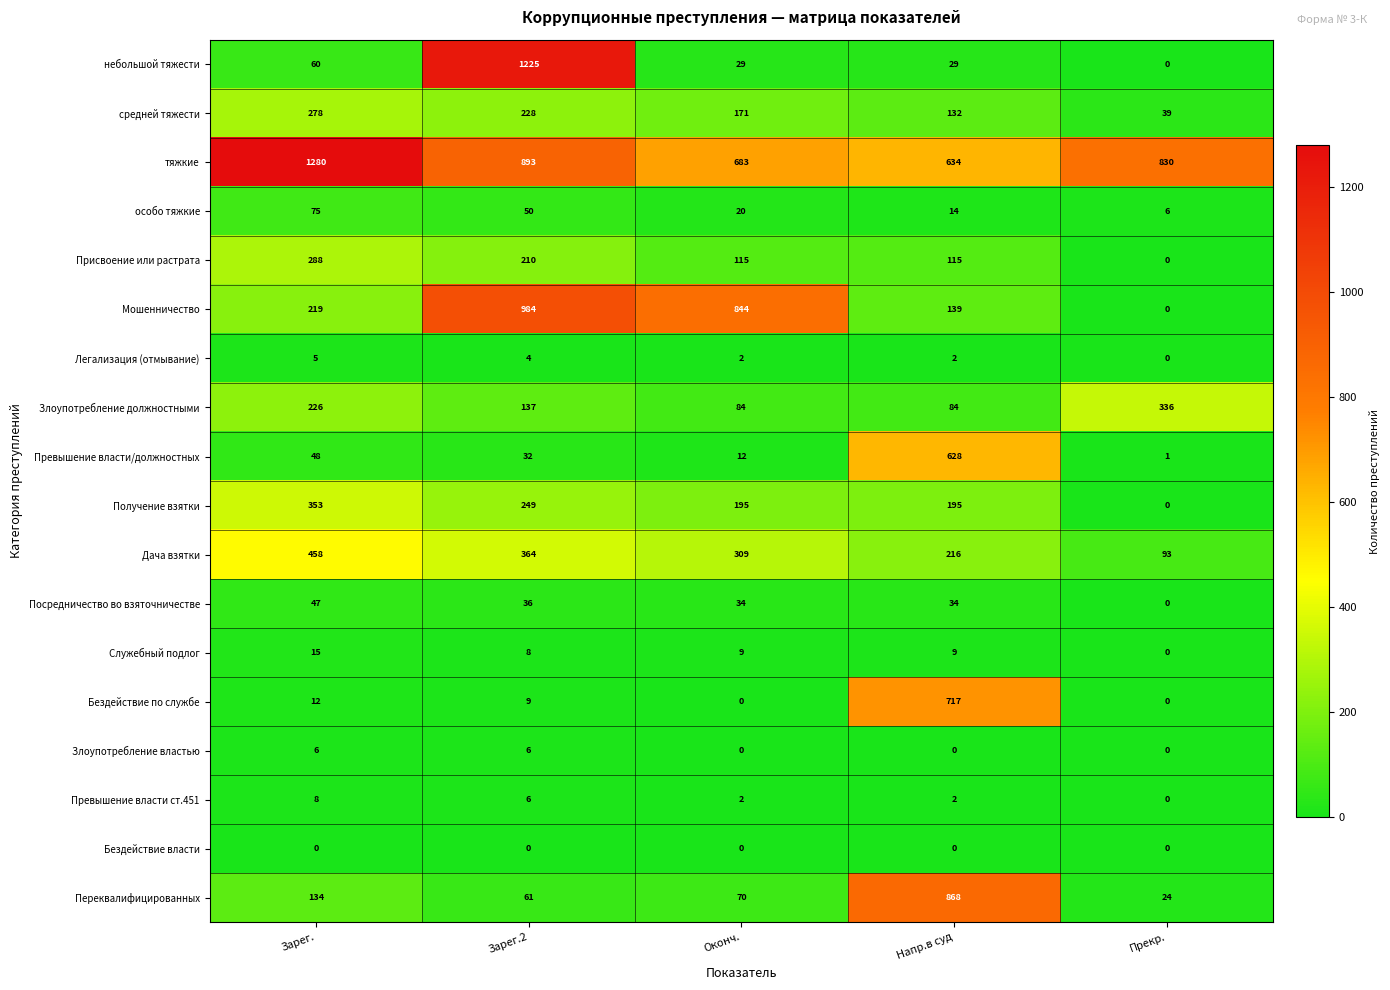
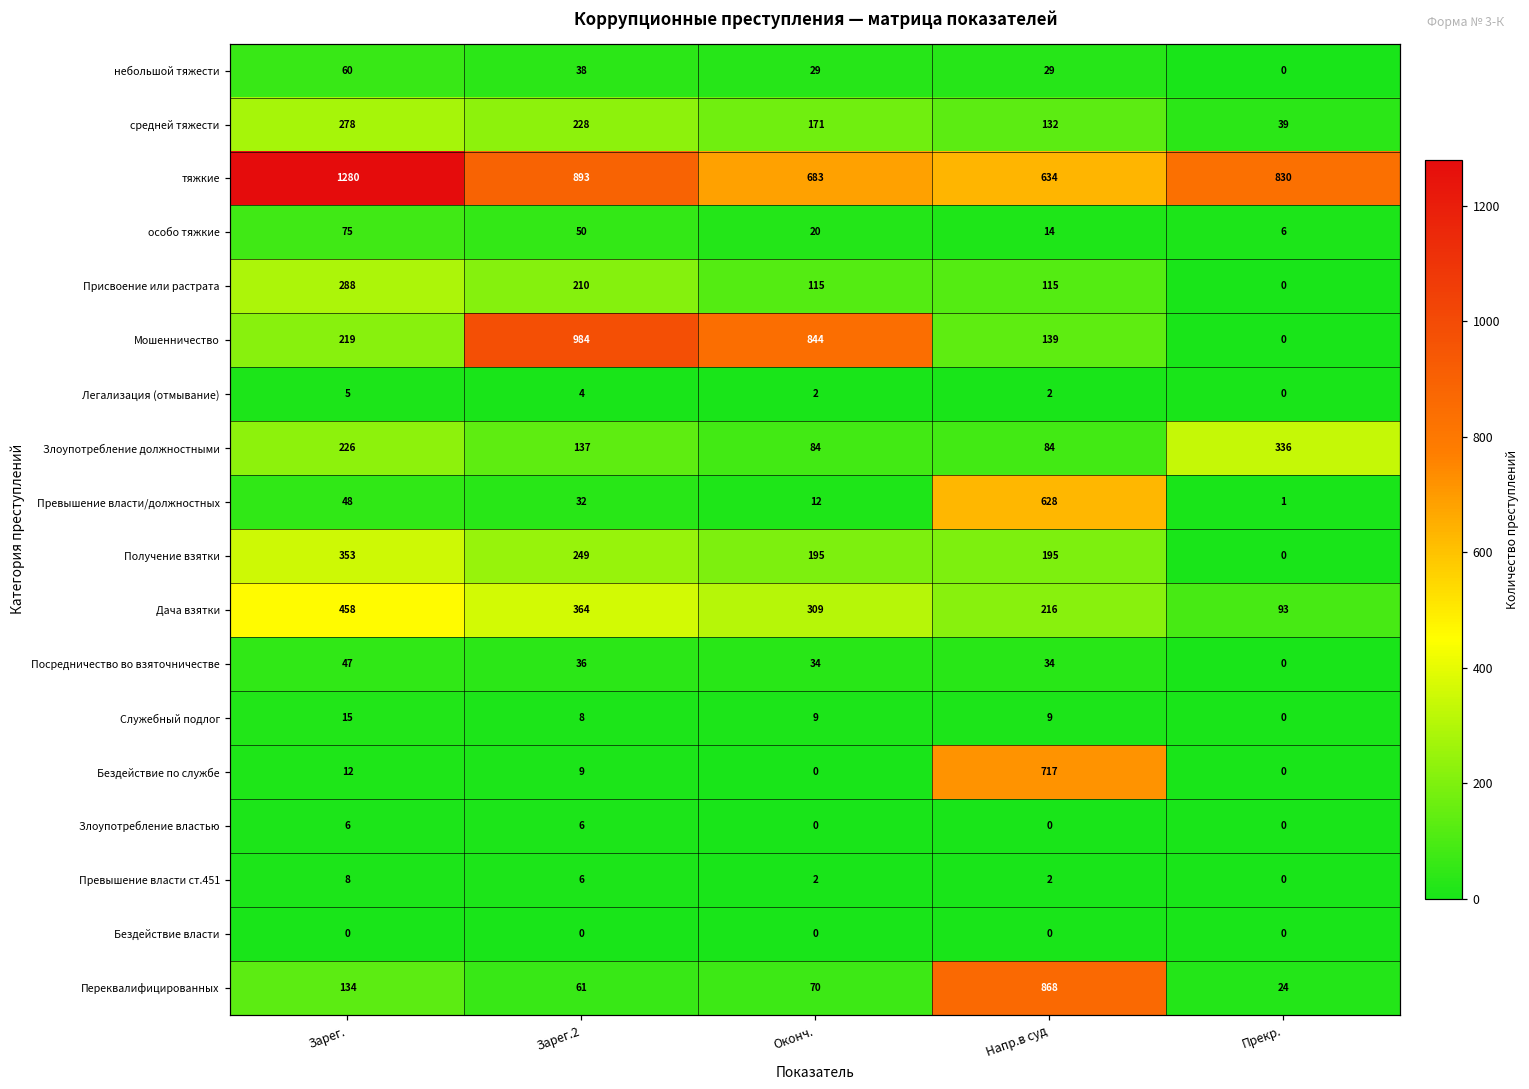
  {
    "небольшой тяжести": {
      "Зарег.": 60,
-     "Зарег.2": 1225,
+     "Зарег.2": 38,
      "Оконч.": 29,
      "Напр.в суд": 29,
      "Прекр.": 0
    },
    "средней тяжести": {
      "Зарег.": 278,
      "Зарег.2": 228,
      "Оконч.": 171,
      "Напр.в суд": 132,
      "Прекр.": 39
    },
    "тяжкие": {
      "Зарег.": 1280,
      "Зарег.2": 893,
      "Оконч.": 683,
      "Напр.в суд": 634,
      "Прекр.": 830
    },
    "особо тяжкие": {
      "Зарег.": 75,
      "Зарег.2": 50,
      "Оконч.": 20,
      "Напр.в суд": 14,
      "Прекр.": 6
    },
    "Присвоение или растрата": {
      "Зарег.": 288,
      "Зарег.2": 210,
      "Оконч.": 115,
      "Напр.в суд": 115,
      "Прекр.": 0
    },
    "Мошенничество": {
      "Зарег.": 219,
      "Зарег.2": 984,
      "Оконч.": 844,
      "Напр.в суд": 139,
      "Прекр.": 0
    },
    "Легализация (отмывание)": {
      "Зарег.": 5,
      "Зарег.2": 4,
      "Оконч.": 2,
      "Напр.в суд": 2,
      "Прекр.": 0
    },
    "Злоупотребление должностными": {
      "Зарег.": 226,
      "Зарег.2": 137,
      "Оконч.": 84,
      "Напр.в суд": 84,
      "Прекр.": 336
    },
    "Превышение власти/должностных": {
      "Зарег.": 48,
      "Зарег.2": 32,
      "Оконч.": 12,
      "Напр.в суд": 628,
      "Прекр.": 1
    },
    "Получение взятки": {
      "Зарег.": 353,
      "Зарег.2": 249,
      "Оконч.": 195,
      "Напр.в суд": 195,
      "Прекр.": 0
    },
    "Дача взятки": {
      "Зарег.": 458,
      "Зарег.2": 364,
      "Оконч.": 309,
      "Напр.в суд": 216,
      "Прекр.": 93
    },
    "Посредничество во взяточничестве": {
      "Зарег.": 47,
      "Зарег.2": 36,
      "Оконч.": 34,
      "Напр.в суд": 34,
      "Прекр.": 0
    },
    "Служебный подлог": {
      "Зарег.": 15,
      "Зарег.2": 8,
      "Оконч.": 9,
      "Напр.в суд": 9,
      "Прекр.": 0
    },
    "Бездействие по службе": {
      "Зарег.": 12,
      "Зарег.2": 9,
      "Оконч.": 0,
      "Напр.в суд": 717,
      "Прекр.": 0
    },
    "Злоупотребление властью": {
      "Зарег.": 6,
      "Зарег.2": 6,
      "Оконч.": 0,
      "Напр.в суд": 0,
      "Прекр.": 0
    },
    "Превышение власти ст.451": {
      "Зарег.": 8,
      "Зарег.2": 6,
      "Оконч.": 2,
      "Напр.в суд": 2,
      "Прекр.": 0
    },
    "Бездействие власти": {
      "Зарег.": 0,
      "Зарег.2": 0,
      "Оконч.": 0,
      "Напр.в суд": 0,
      "Прекр.": 0
    },
    "Переквалифицированных": {
      "Зарег.": 134,
      "Зарег.2": 61,
      "Оконч.": 70,
      "Напр.в суд": 868,
      "Прекр.": 24
    }
  }
